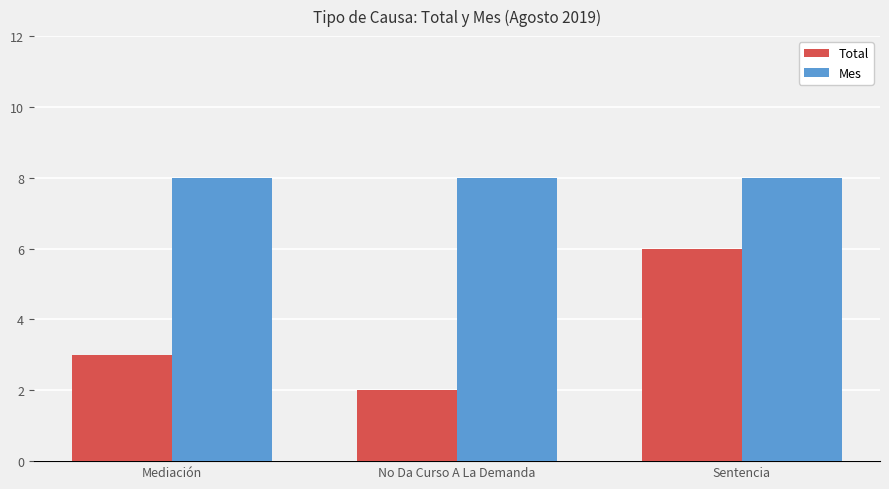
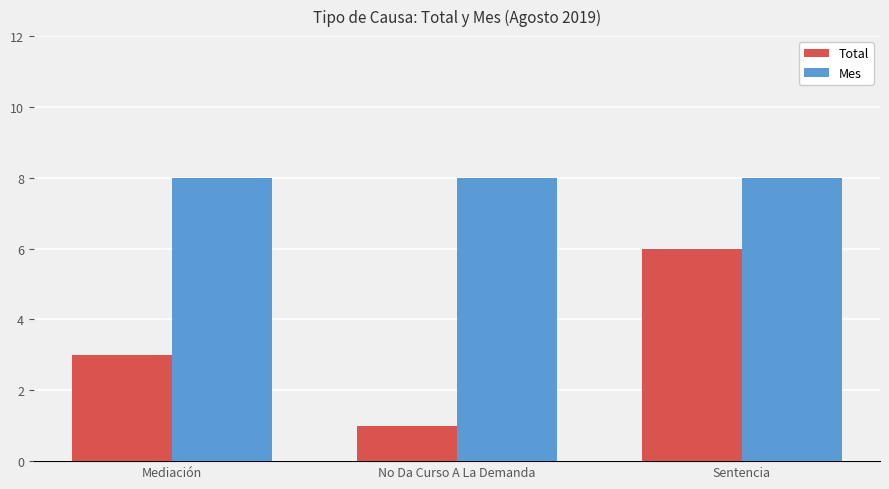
  {
    "Total": {
      "Mediación": 3,
-     "No Da Curso A La Demanda": 2,
+     "No Da Curso A La Demanda": 1,
      "Sentencia": 6
    },
    "Mes": {
      "Mediación": 8,
      "No Da Curso A La Demanda": 8,
      "Sentencia": 8
    }
  }
